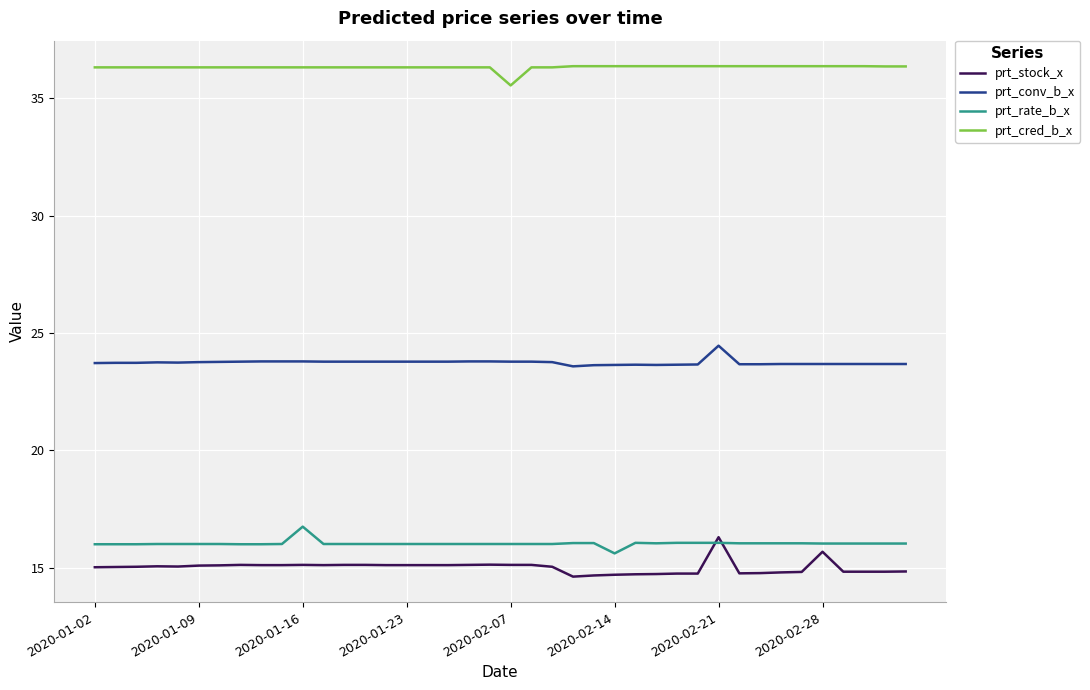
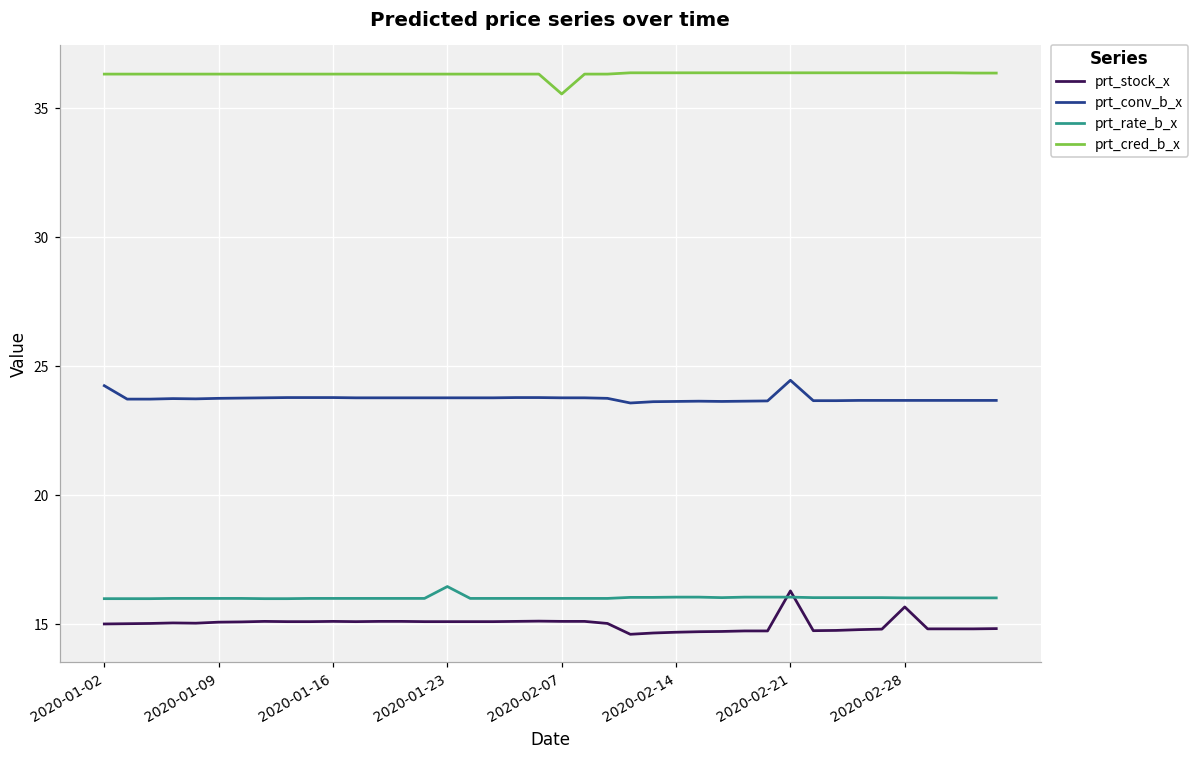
  {
    "prt_stock_x": {
      "2020-01-02": 15.0,
      "2020-01-09": 15.1,
      "2020-01-16": 15.1,
      "2020-01-23": 15.1,
      "2020-02-07": 15.1,
      "2020-02-14": 14.7,
      "2020-02-21": 16.3,
      "2020-02-28": 15.7
    },
    "prt_conv_b_x": {
-     "2020-01-02": 23.7,
+     "2020-01-02": 24.3,
      "2020-01-09": 23.8,
      "2020-01-16": 23.8,
      "2020-01-23": 23.8,
      "2020-02-07": 23.8,
      "2020-02-14": 23.6,
      "2020-02-21": 24.5,
      "2020-02-28": 23.7
    },
    "prt_rate_b_x": {
      "2020-01-02": 16.0,
      "2020-01-09": 16.0,
-     "2020-01-16": 16.8,
-     "2020-01-23": 16.0,
+     "2020-01-16": 16.0,
+     "2020-01-23": 16.5,
      "2020-02-07": 16.0,
-     "2020-02-14": 15.6,
+     "2020-02-14": 16.1,
      "2020-02-21": 16.1,
      "2020-02-28": 16.0
    },
    "prt_cred_b_x": {
      "2020-01-02": 36.3,
      "2020-01-09": 36.3,
      "2020-01-16": 36.3,
      "2020-01-23": 36.3,
      "2020-02-07": 35.6,
      "2020-02-14": 36.4,
      "2020-02-21": 36.4,
      "2020-02-28": 36.4
    }
  }
